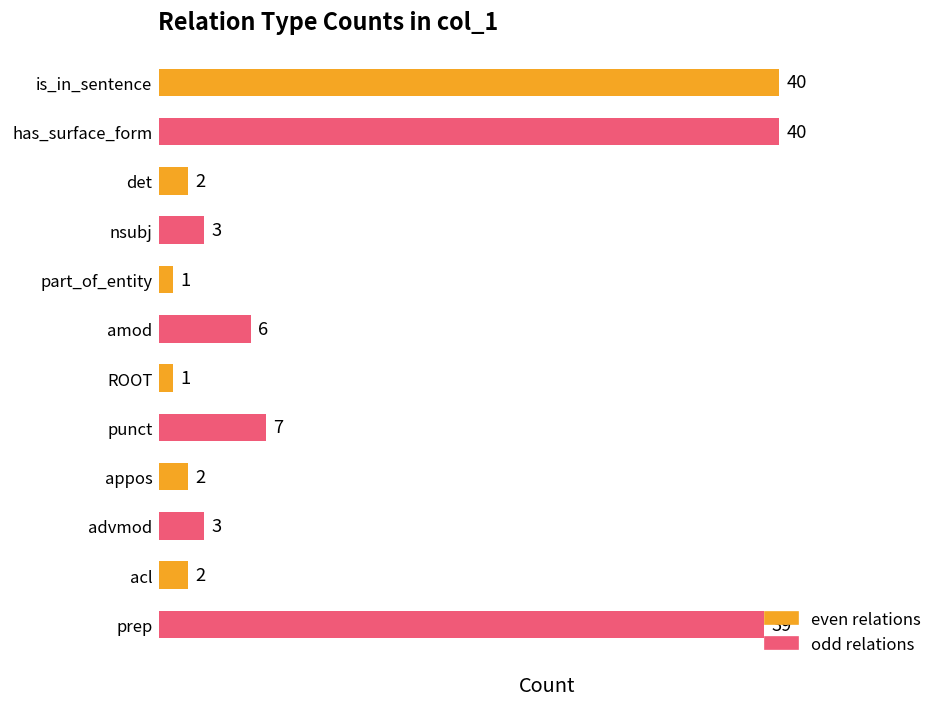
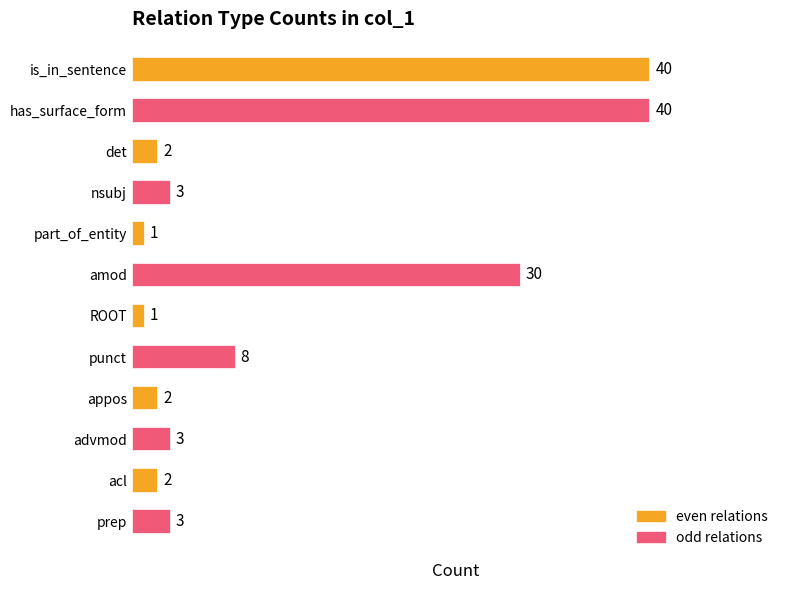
  {
    "is_in_sentence": 40,
    "has_surface_form": 40,
    "det": 2,
    "nsubj": 3,
    "part_of_entity": 1,
-   "amod": 6,
+   "amod": 30,
    "ROOT": 1,
-   "punct": 7,
+   "punct": 8,
    "appos": 2,
    "advmod": 3,
    "acl": 2,
-   "prep": 39
+   "prep": 3
  }
